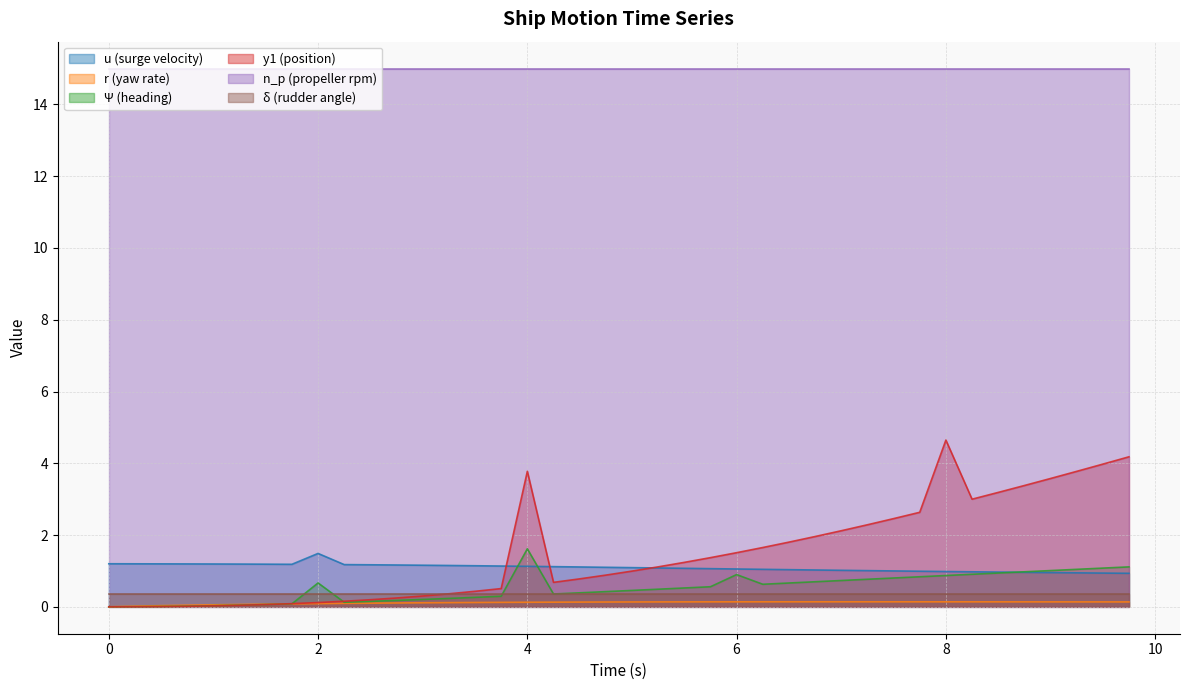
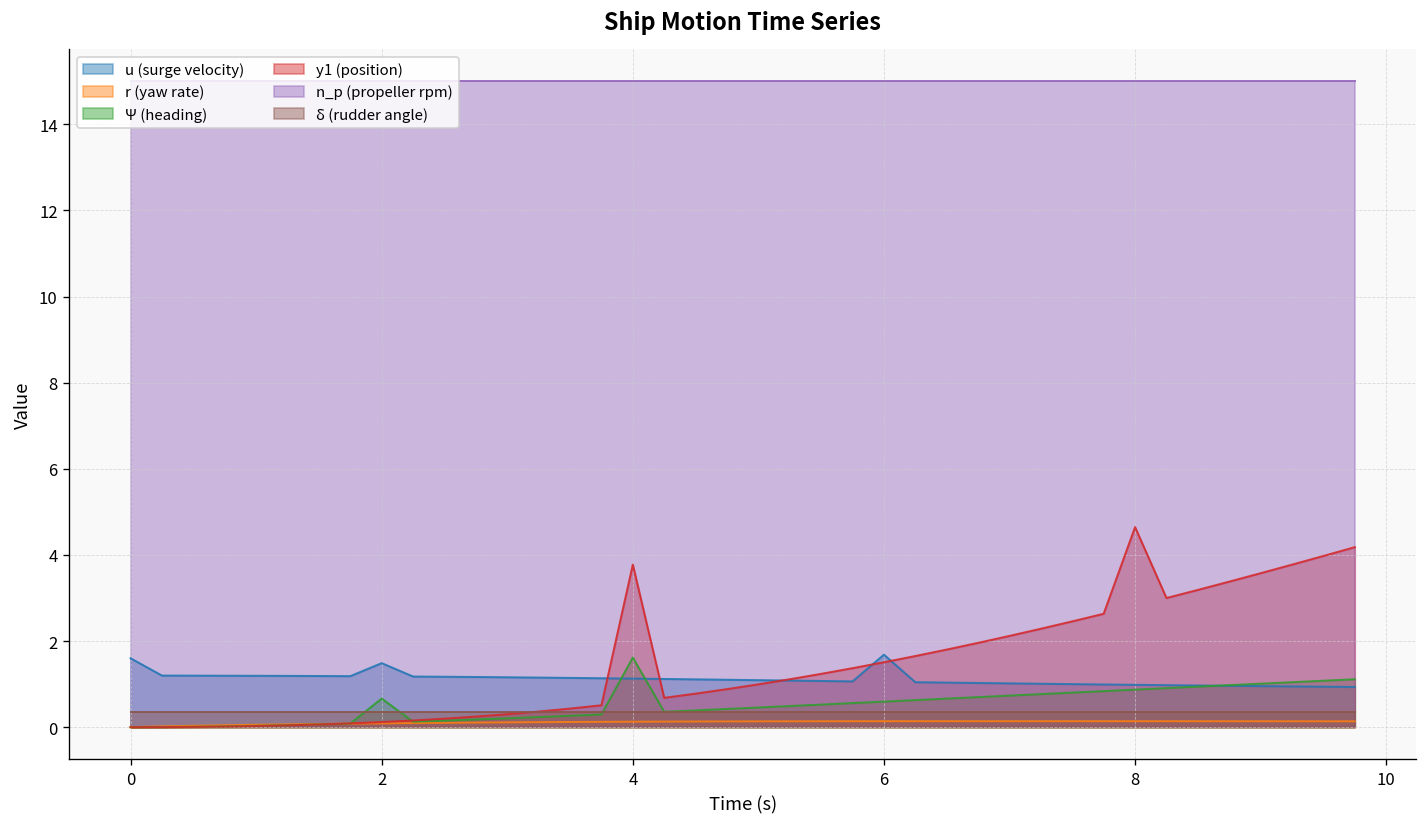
  {
    "u (surge velocity)": {
-     "0": 1.2,
+     "0": 1.6,
      "2": 1.5,
      "4": 1.1,
-     "6": 1.1,
+     "6": 1.7,
      "8": 1.0
    },
    "r (yaw rate)": {
      "4": 0.1,
      "6": 0.1,
      "8": 0.1
    },
    "Ψ (heading)": {
      "2": 0.7,
      "4": 1.6,
-     "6": 0.9,
+     "6": 0.6,
      "8": 0.9
    },
    "y1 (position)": {
      "4": 3.8,
      "6": 1.5,
      "8": 4.6
    },
    "n_p (propeller rpm)": {
      "4": 15.0,
      "6": 15.0,
      "8": 15.0
    },
    "δ (rudder angle)": {
      "0": 0.3,
      "2": 0.3,
      "4": 0.3,
      "6": 0.3,
      "8": 0.3
    }
  }
